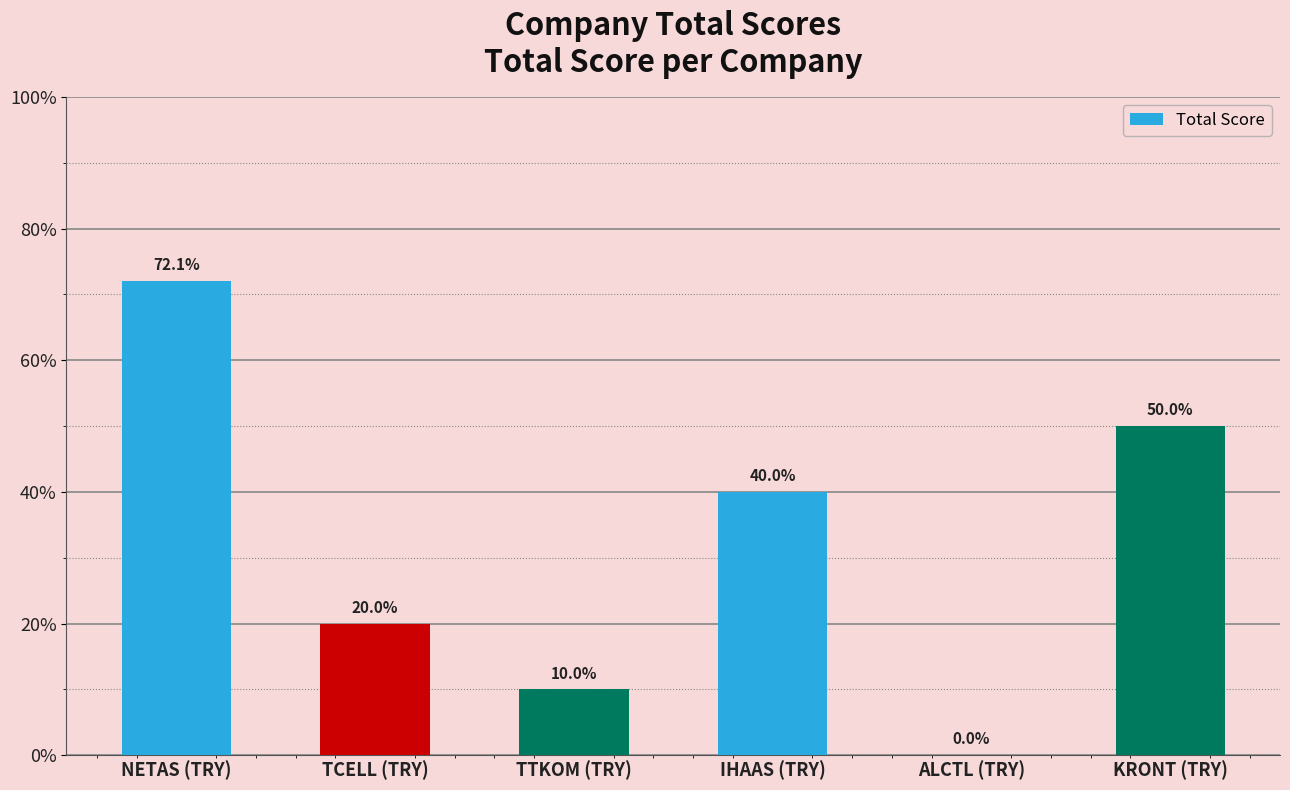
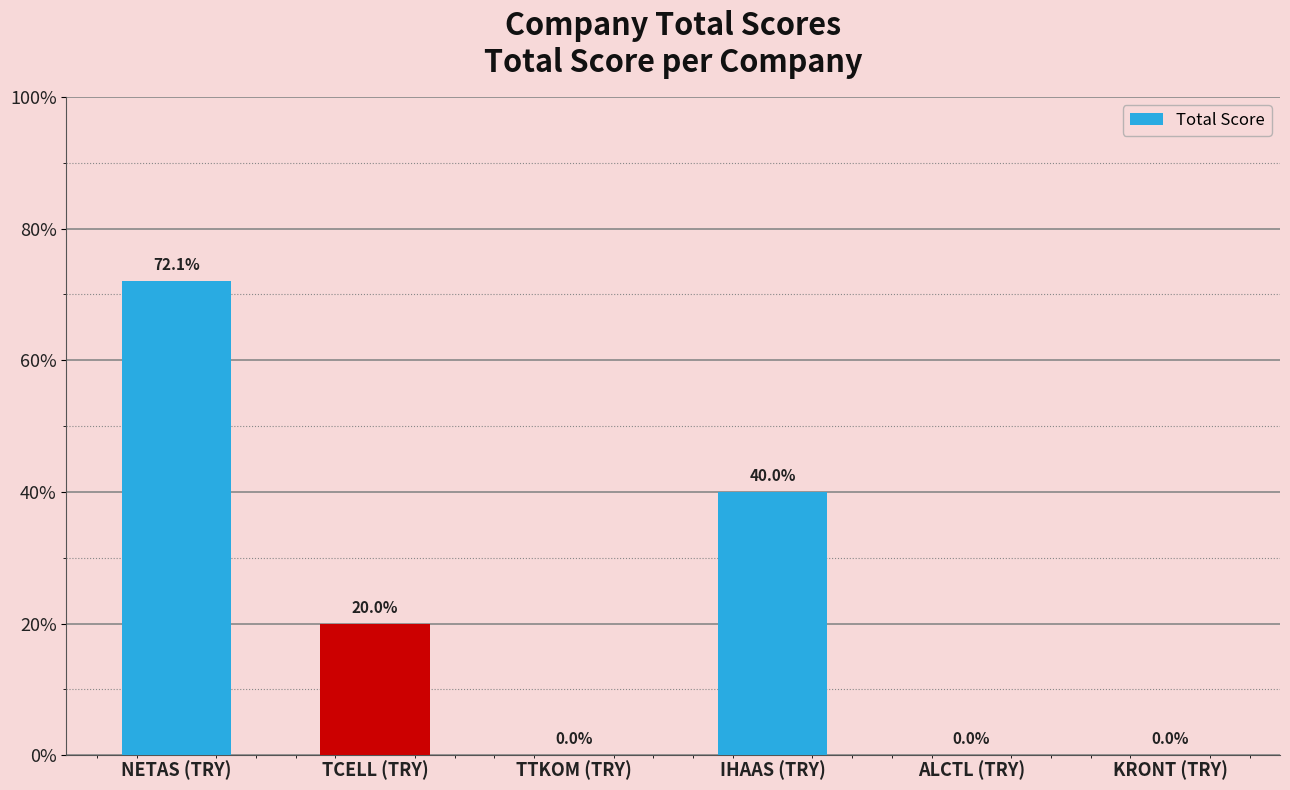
  {
    "NETAS (TRY)": "72.1%",
    "TCELL (TRY)": "20.0%",
-   "TTKOM (TRY)": "10.0%",
+   "TTKOM (TRY)": "0.0%",
    "IHAAS (TRY)": "40.0%",
    "ALCTL (TRY)": "0.0%",
-   "KRONT (TRY)": "50.0%"
+   "KRONT (TRY)": "0.0%"
  }
